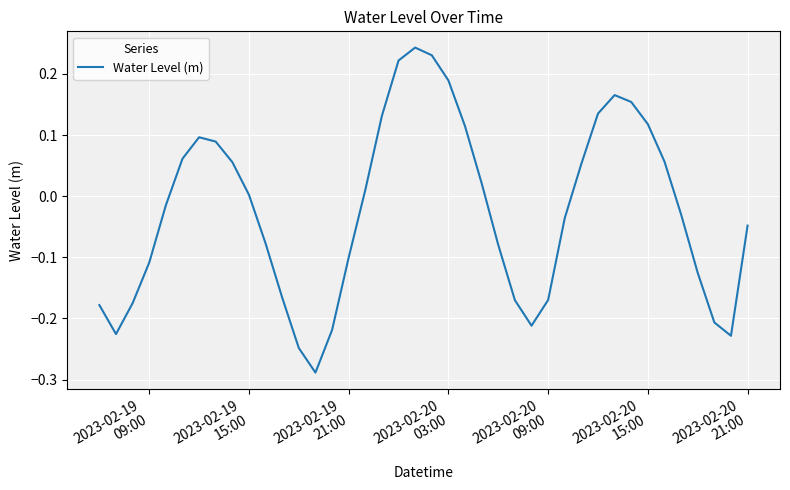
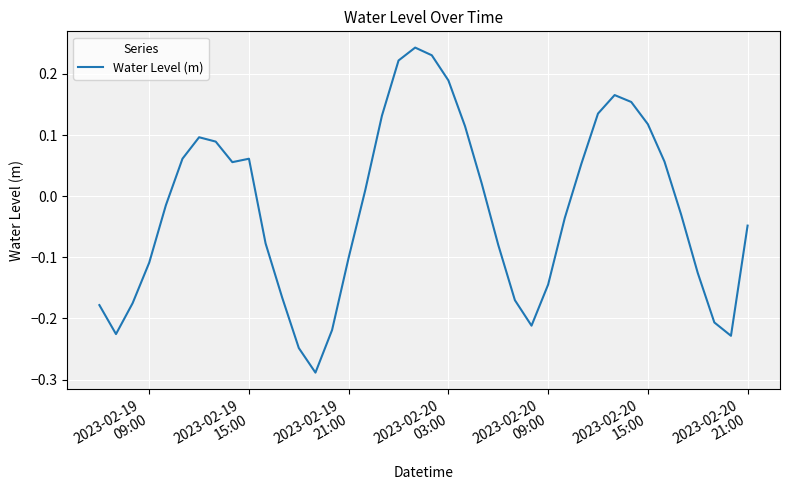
  {
    "2023-02-19 09:00": -0.11,
-   "2023-02-19 15:00": 0.00,
+   "2023-02-19 15:00": 0.06,
    "2023-02-19 21:00": -0.10,
    "2023-02-20 03:00": 0.19,
-   "2023-02-20 09:00": -0.17,
+   "2023-02-20 09:00": -0.14,
    "2023-02-20 15:00": 0.12,
    "2023-02-20 21:00": -0.05
  }
